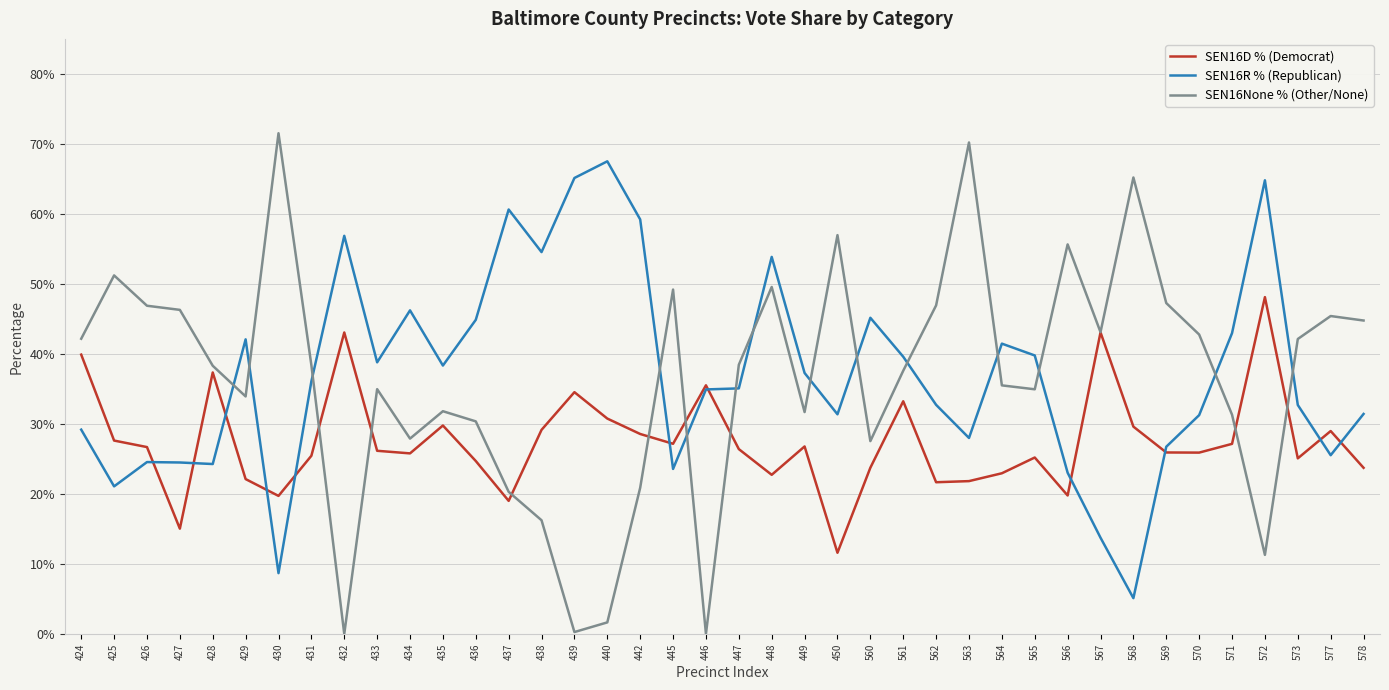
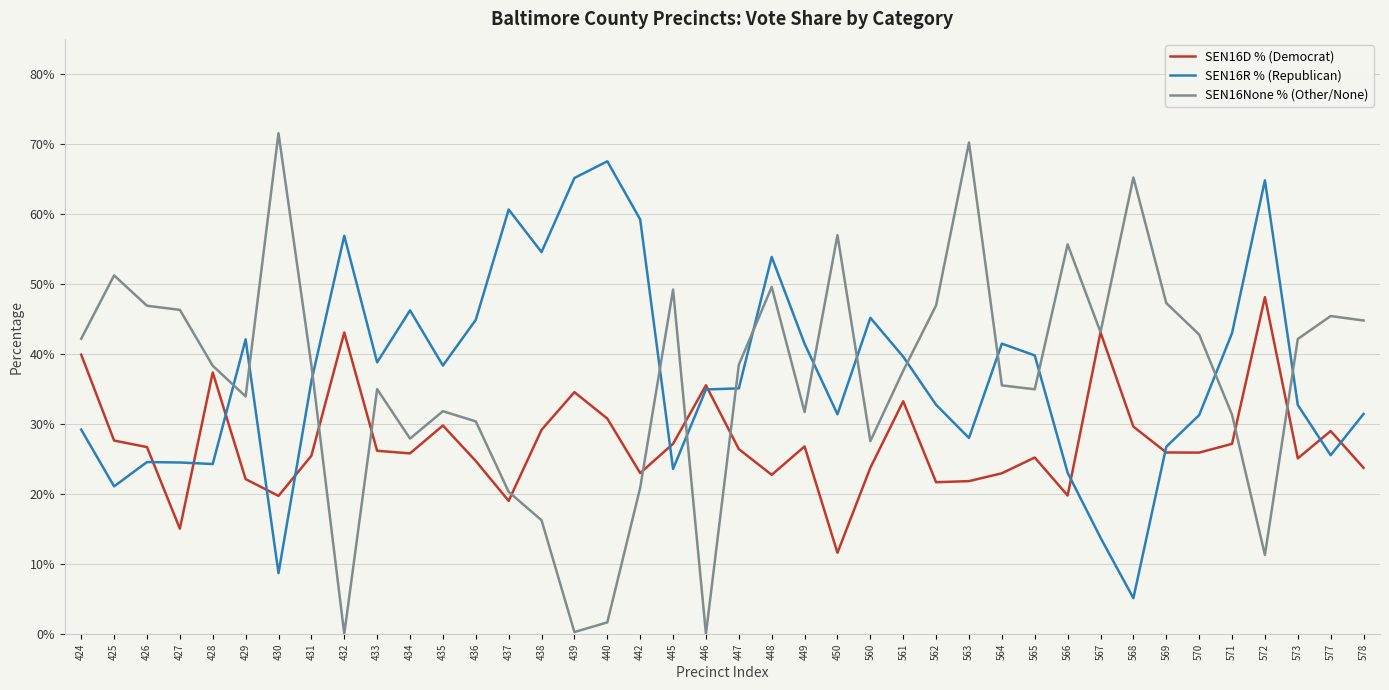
  {
    "SEN16D % (Democrat)": {
      "424": "40%",
      "425": "28%",
      "426": "27%",
      "427": "15%",
      "428": "37%",
      "429": "22%",
      "430": "20%",
      "431": "25%",
      "432": "43%",
      "433": "26%",
      "434": "26%",
      "435": "30%",
      "436": "25%",
      "437": "19%",
      "438": "29%",
      "439": "35%",
      "440": "31%",
-     "442": "29%",
+     "442": "23%",
      "445": "27%",
      "446": "36%",
      "447": "26%",
      "448": "23%",
      "449": "27%",
      "450": "12%",
      "560": "24%",
      "561": "33%",
      "562": "22%",
      "563": "22%",
      "564": "23%",
      "565": "25%",
      "566": "20%",
      "568": "30%",
      "569": "26%",
      "570": "26%",
      "571": "27%",
      "572": "48%",
      "573": "25%",
      "577": "29%",
      "578": "24%"
    },
    "SEN16R % (Republican)": {
      "424": "29%",
      "425": "21%",
      "426": "25%",
      "427": "25%",
      "428": "24%",
      "429": "42%",
      "430": "9%",
      "431": "36%",
      "432": "57%",
      "433": "39%",
      "434": "46%",
      "435": "38%",
      "436": "45%",
      "437": "61%",
      "438": "55%",
      "439": "65%",
      "440": "68%",
      "442": "59%",
      "445": "24%",
      "446": "35%",
      "447": "35%",
      "448": "54%",
-     "449": "37%",
+     "449": "41%",
      "450": "31%",
      "560": "45%",
      "561": "40%",
      "562": "33%",
      "563": "28%",
      "564": "41%",
      "565": "40%",
      "566": "23%",
      "567": "14%",
      "568": "5%",
      "569": "27%",
      "570": "31%",
      "571": "43%",
      "572": "65%",
      "573": "33%",
      "577": "26%",
      "578": "31%"
    },
    "SEN16None % (Other/None)": {
      "424": "42%",
      "425": "51%",
      "426": "47%",
      "427": "46%",
      "428": "38%",
      "429": "34%",
      "430": "72%",
      "431": "38%",
      "432": "0%",
      "433": "35%",
      "434": "28%",
      "435": "32%",
      "436": "30%",
      "437": "20%",
      "438": "16%",
      "439": "0%",
      "440": "2%",
      "442": "21%",
      "445": "49%",
      "446": "0%",
      "447": "38%",
      "448": "50%",
      "449": "32%",
      "450": "57%",
      "560": "28%",
      "561": "38%",
      "562": "47%",
      "563": "70%",
      "564": "36%",
      "565": "35%",
      "566": "56%",
      "568": "65%",
      "569": "47%",
      "570": "43%",
      "571": "31%",
      "572": "11%",
      "573": "42%",
      "577": "45%",
      "578": "45%"
    }
  }
